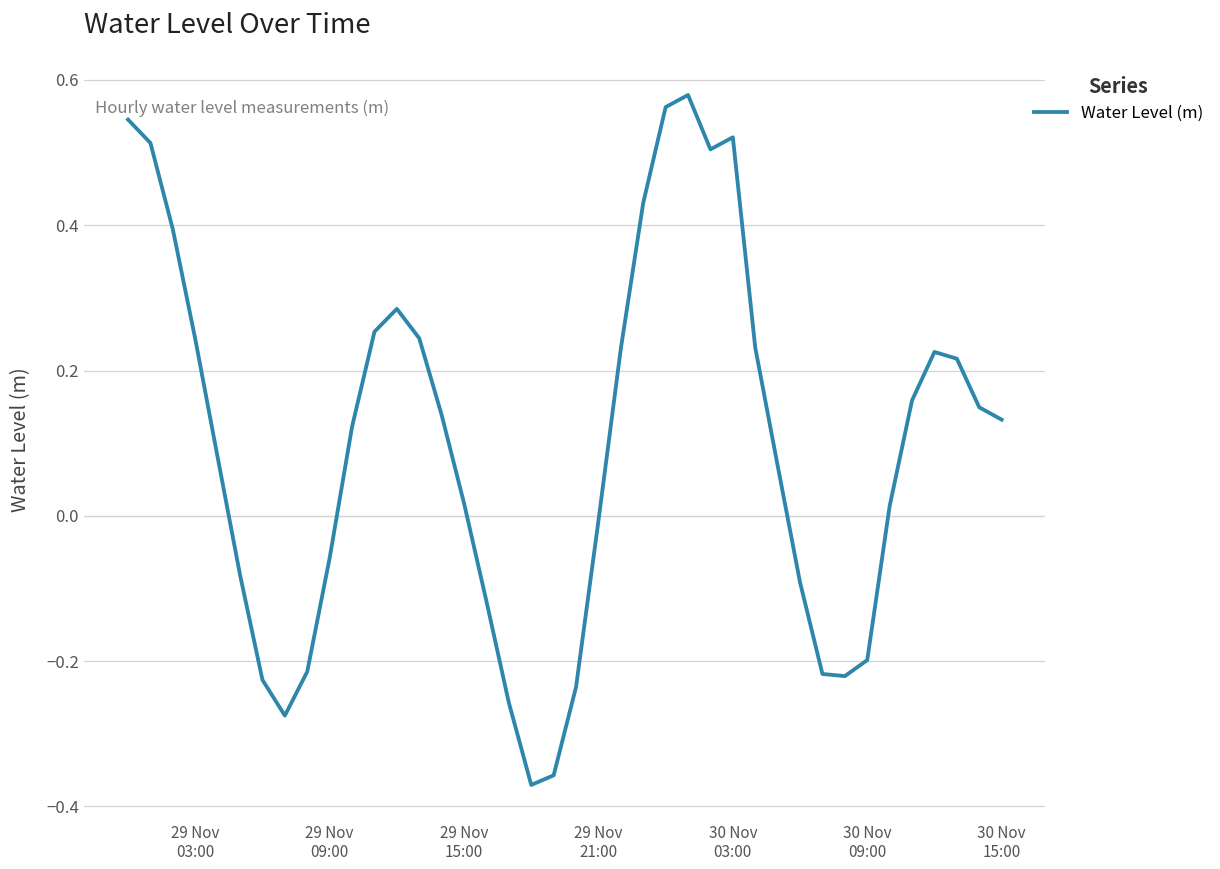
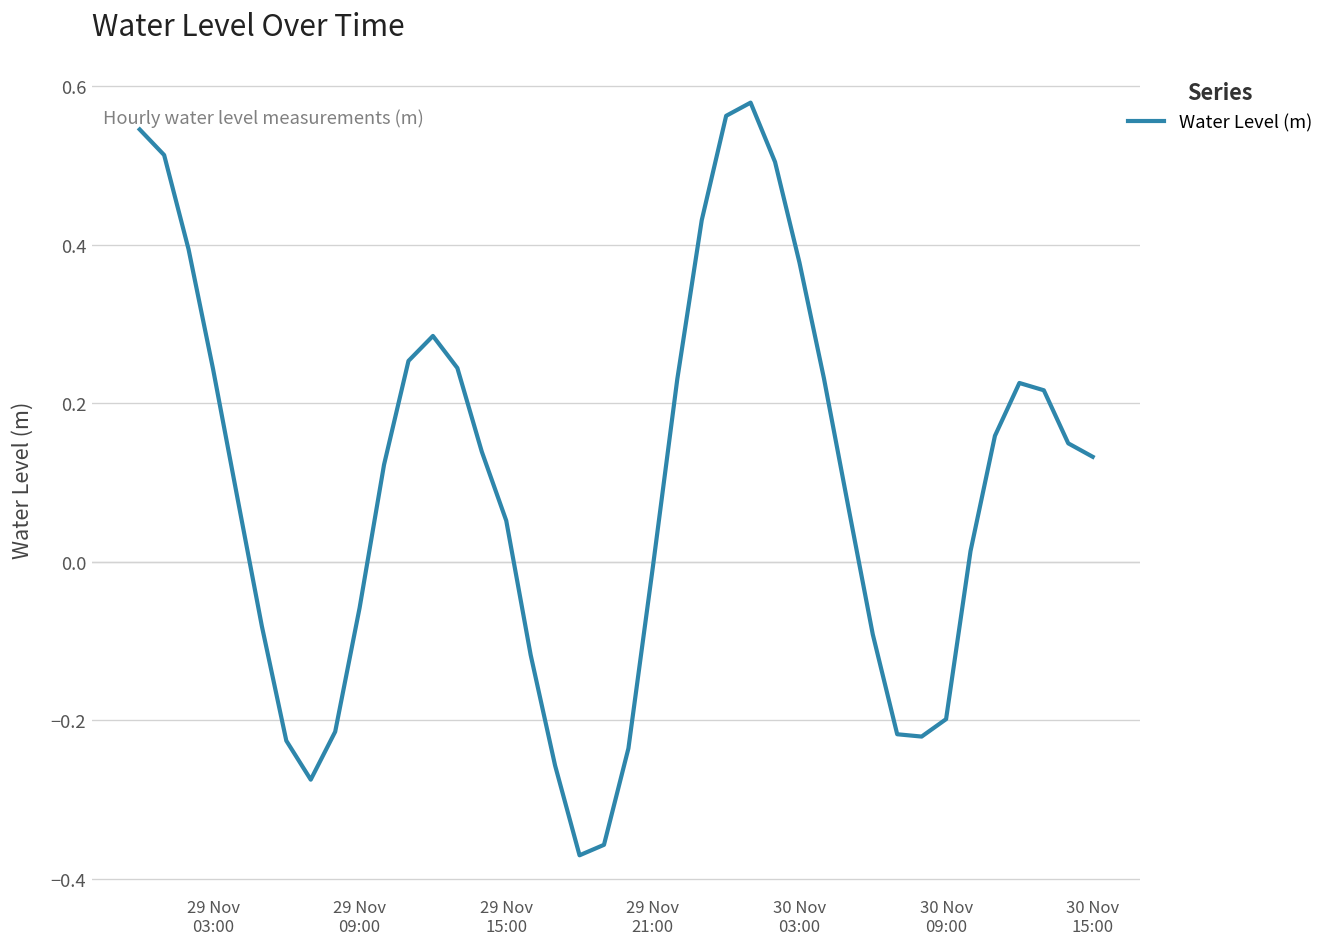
  {
    "29 Nov 03:00": 0.24,
    "29 Nov 09:00": -0.06,
-   "29 Nov 15:00": 0.02,
+   "29 Nov 15:00": 0.05,
    "29 Nov 21:00": -0.01,
-   "30 Nov 03:00": 0.52,
+   "30 Nov 03:00": 0.38,
    "30 Nov 09:00": -0.20,
    "30 Nov 15:00": 0.13
  }
